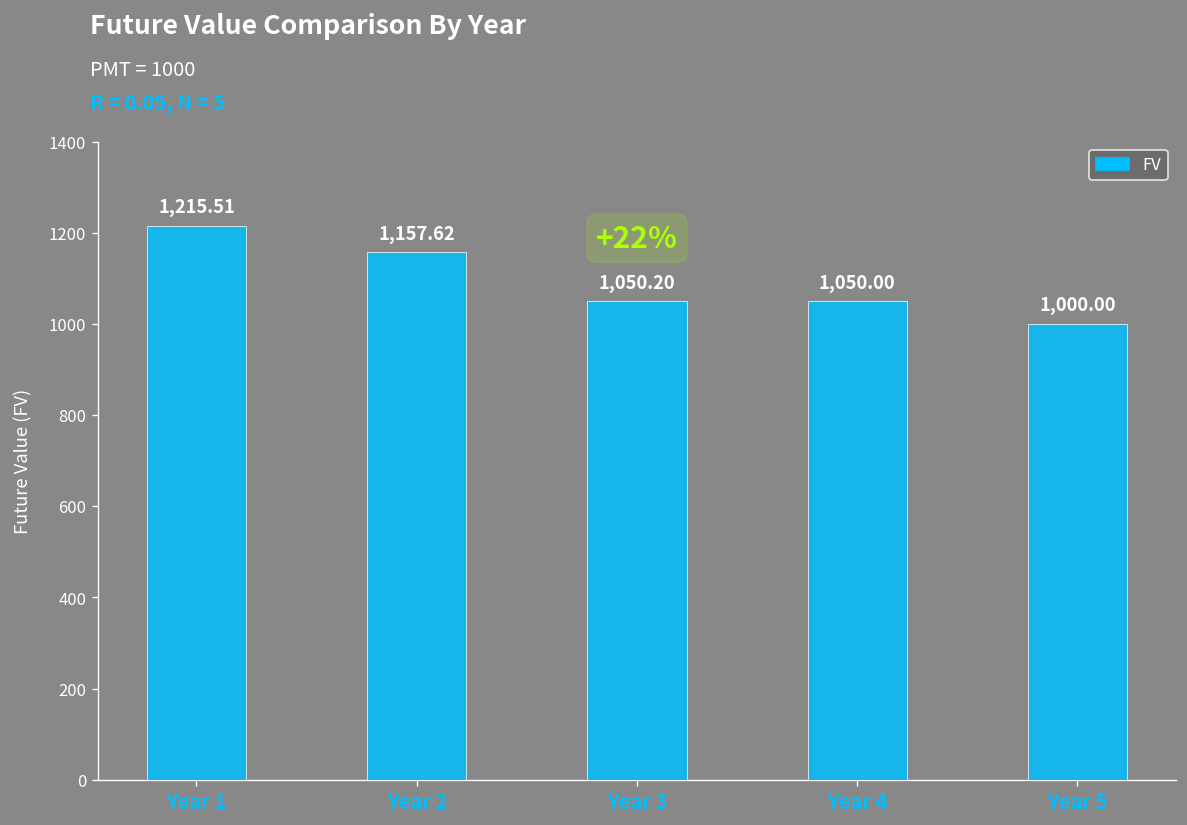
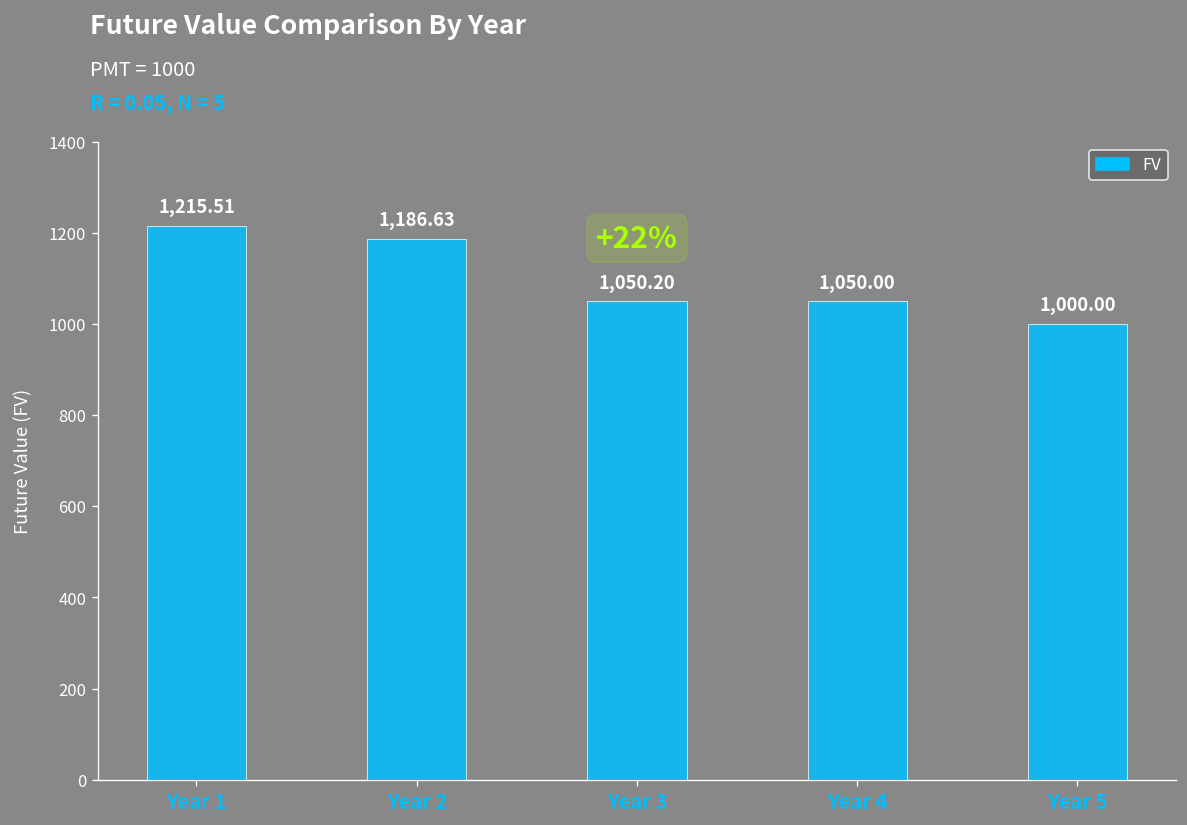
  {
    "Year 1": "1,215.51",
-   "Year 2": "1,157.62",
+   "Year 2": "1,186.63",
    "Year 3": "1,050.20",
    "Year 4": "1,050.00",
    "Year 5": "1,000.00"
  }
